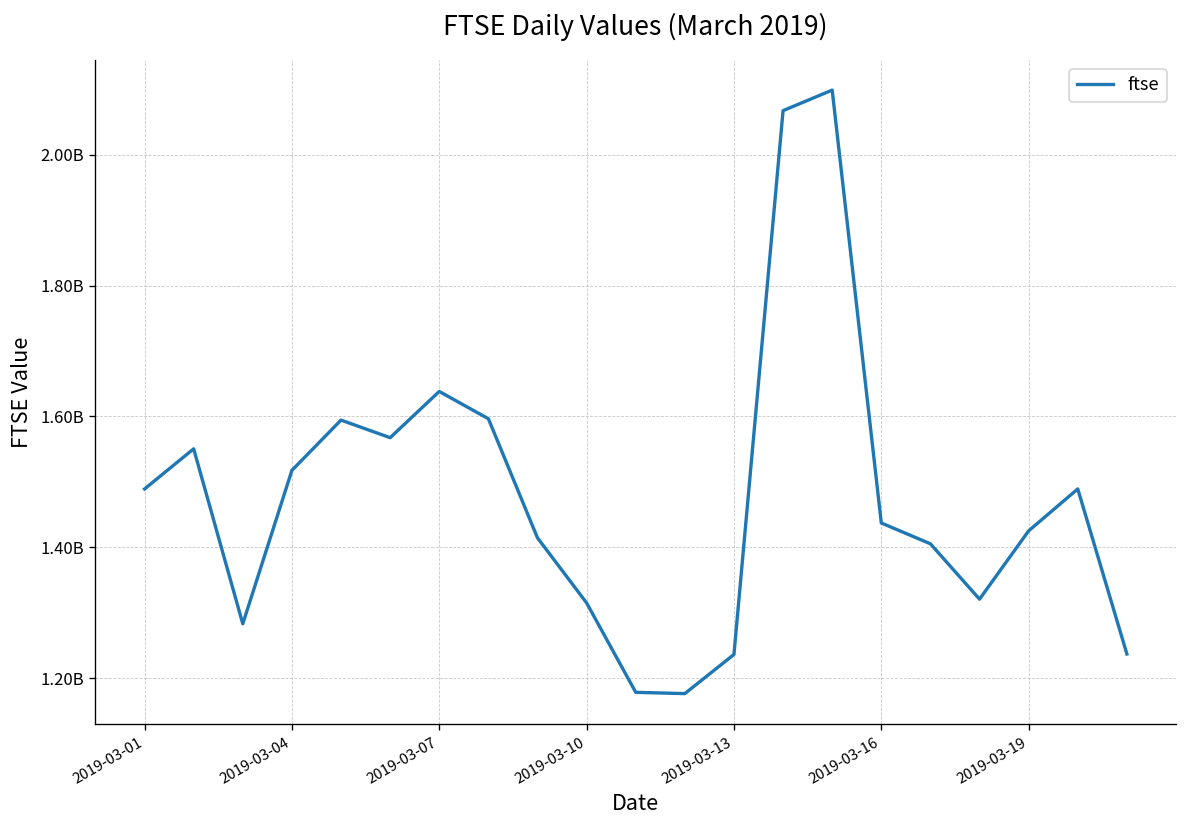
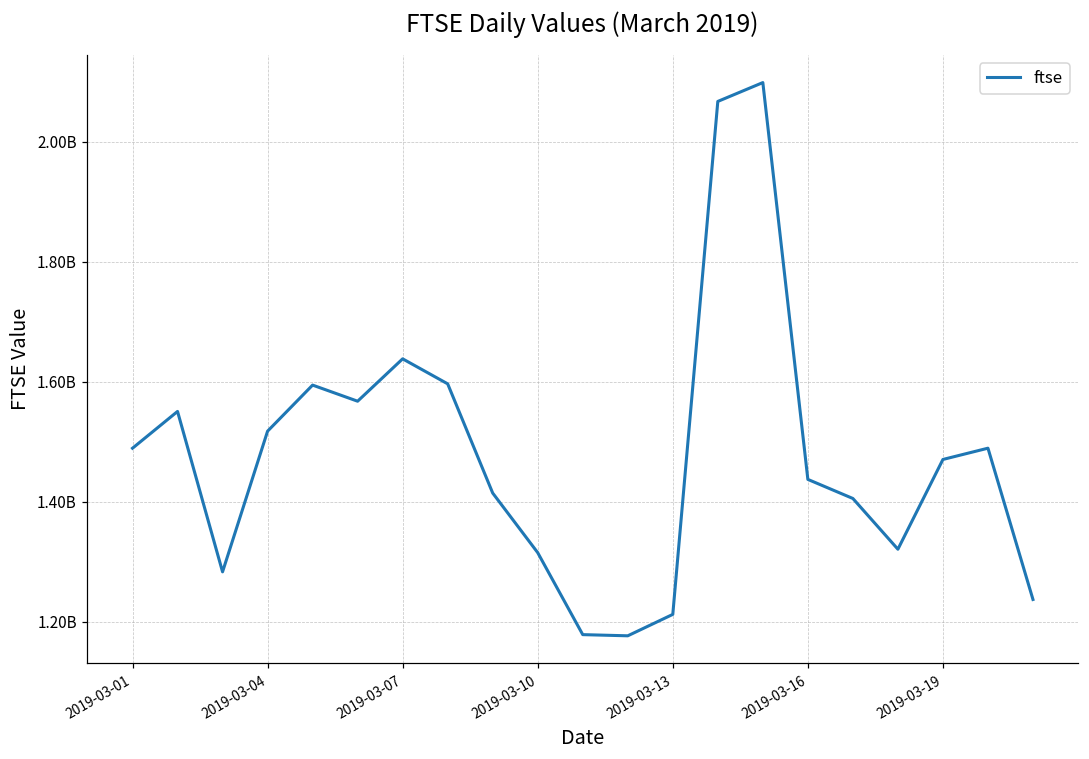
  {
    "2019-03-01": 1490000000,
    "2019-03-04": 1520000000,
    "2019-03-07": 1640000000,
    "2019-03-10": 1310000000,
-   "2019-03-13": 1240000000,
+   "2019-03-13": 1210000000,
    "2019-03-16": 1440000000,
-   "2019-03-19": 1430000000
+   "2019-03-19": 1470000000
  }
